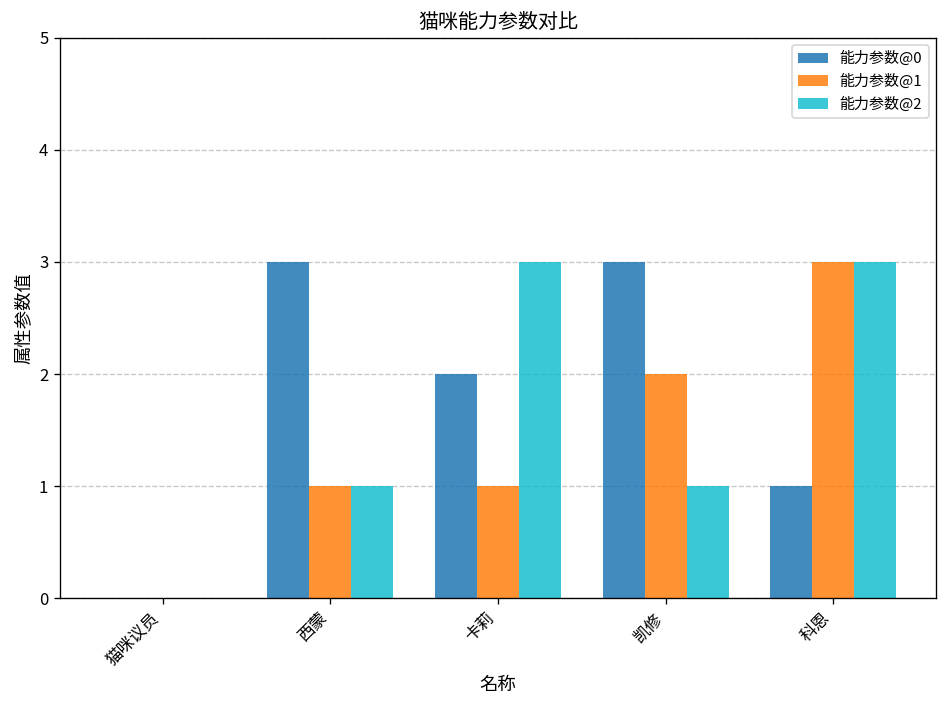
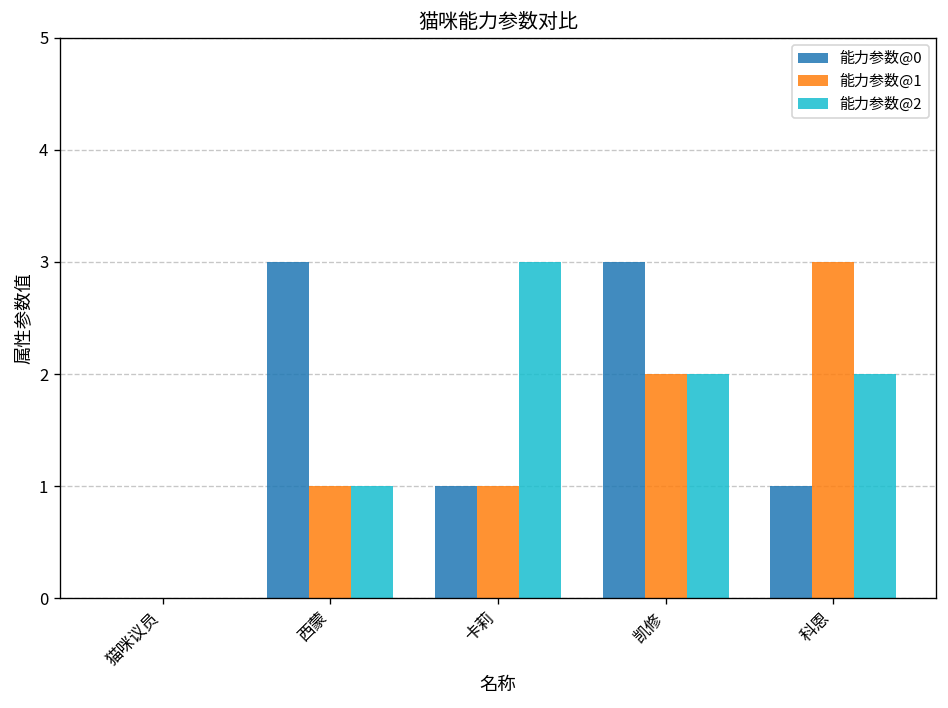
  {
    "能力参数@0": {
      "猫咪议员": 0,
      "西蒙": 3,
-     "卡莉": 2,
+     "卡莉": 1,
      "凯修": 3,
      "科恩": 1
    },
    "能力参数@1": {
      "猫咪议员": 0,
      "西蒙": 1,
      "卡莉": 1,
      "凯修": 2,
      "科恩": 3
    },
    "能力参数@2": {
      "猫咪议员": 0,
      "西蒙": 1,
      "卡莉": 3,
-     "凯修": 1,
-     "科恩": 3
+     "凯修": 2,
+     "科恩": 2
    }
  }
